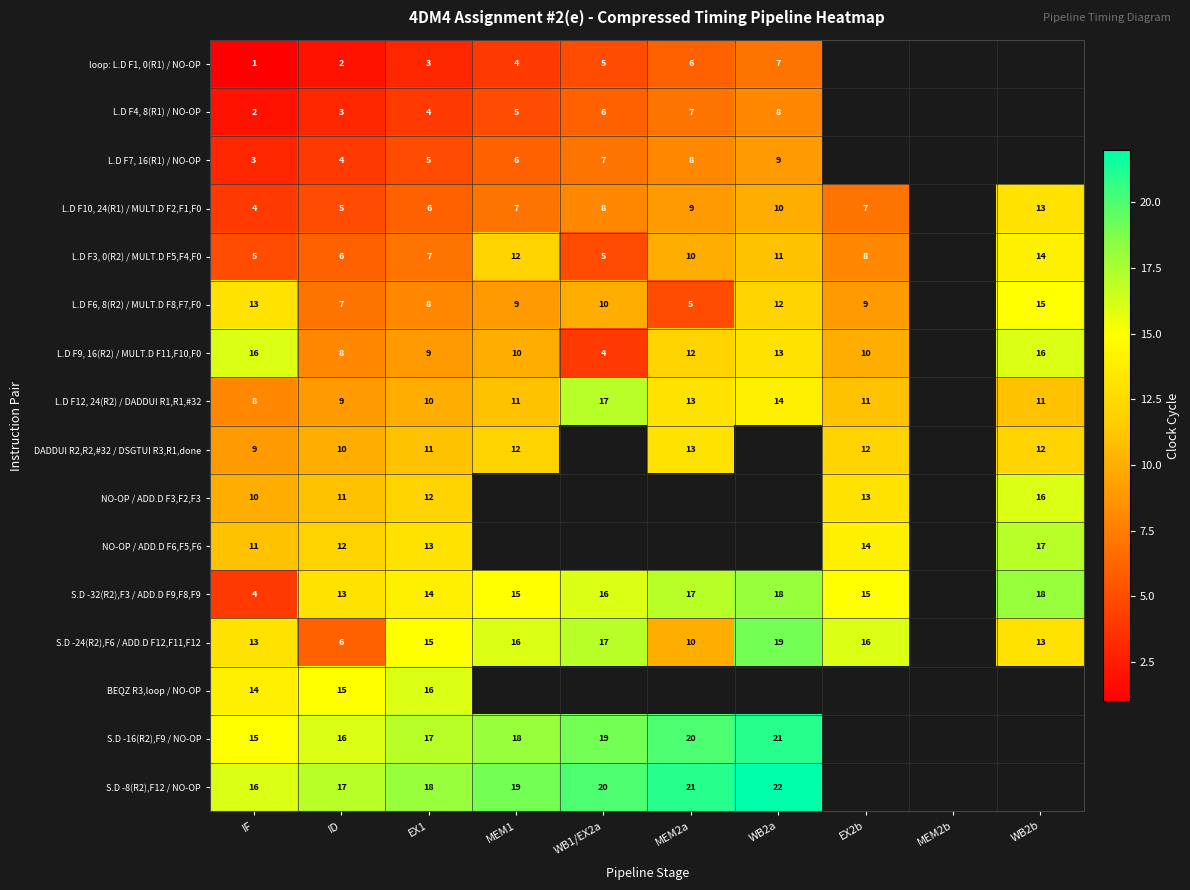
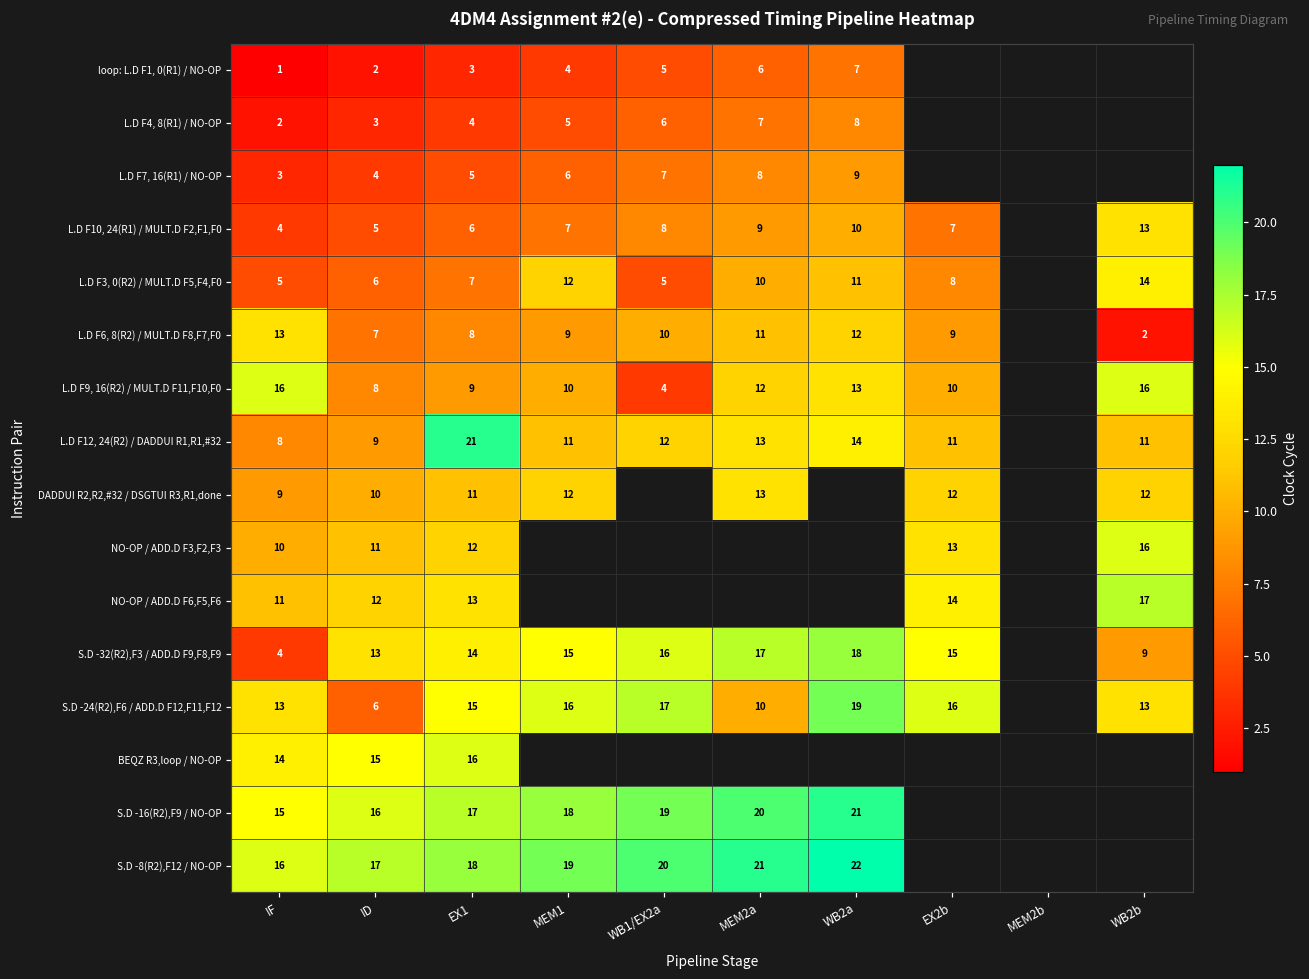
  {
    "loop: L.D F1, 0(R1) / NO-OP": {
      "IF": 1,
      "ID": 2,
      "EX1": 3,
      "MEM1": 4,
      "WB1/EX2a": 5,
      "MEM2a": 6,
      "WB2a": 7
    },
    "L.D F4, 8(R1) / NO-OP": {
      "IF": 2,
      "ID": 3,
      "EX1": 4,
      "MEM1": 5,
      "WB1/EX2a": 6,
      "MEM2a": 7,
      "WB2a": 8
    },
    "L.D F7, 16(R1) / NO-OP": {
      "IF": 3,
      "ID": 4,
      "EX1": 5,
      "MEM1": 6,
      "WB1/EX2a": 7,
      "MEM2a": 8,
      "WB2a": 9
    },
    "L.D F10, 24(R1) / MULT.D F2,F1,F0": {
      "IF": 4,
      "ID": 5,
      "EX1": 6,
      "MEM1": 7,
      "WB1/EX2a": 8,
      "MEM2a": 9,
      "WB2a": 10,
      "EX2b": 7,
      "WB2b": 13
    },
    "L.D F3, 0(R2) / MULT.D F5,F4,F0": {
      "IF": 5,
      "ID": 6,
      "EX1": 7,
      "MEM1": 12,
      "WB1/EX2a": 5,
      "MEM2a": 10,
      "WB2a": 11,
      "EX2b": 8,
      "WB2b": 14
    },
    "L.D F6, 8(R2) / MULT.D F8,F7,F0": {
      "IF": 13,
      "ID": 7,
      "EX1": 8,
      "MEM1": 9,
      "WB1/EX2a": 10,
-     "MEM2a": 5,
+     "MEM2a": 11,
      "WB2a": 12,
      "EX2b": 9,
-     "WB2b": 15
+     "WB2b": 2
    },
    "L.D F9, 16(R2) / MULT.D F11,F10,F0": {
      "IF": 16,
      "ID": 8,
      "EX1": 9,
      "MEM1": 10,
      "WB1/EX2a": 4,
      "MEM2a": 12,
      "WB2a": 13,
      "EX2b": 10,
      "WB2b": 16
    },
    "L.D F12, 24(R2) / DADDUI R1,R1,#32": {
      "IF": 8,
      "ID": 9,
-     "EX1": 10,
+     "EX1": 21,
      "MEM1": 11,
-     "WB1/EX2a": 17,
+     "WB1/EX2a": 12,
      "MEM2a": 13,
      "WB2a": 14,
      "EX2b": 11,
      "WB2b": 11
    },
    "DADDUI R2,R2,#32 / DSGTUI R3,R1,done": {
      "IF": 9,
      "ID": 10,
      "EX1": 11,
      "MEM1": 12,
      "MEM2a": 13,
      "EX2b": 12,
      "WB2b": 12
    },
    "NO-OP / ADD.D F3,F2,F3": {
      "IF": 10,
      "ID": 11,
      "EX1": 12,
      "EX2b": 13,
      "WB2b": 16
    },
    "NO-OP / ADD.D F6,F5,F6": {
      "IF": 11,
      "ID": 12,
      "EX1": 13,
      "EX2b": 14,
      "WB2b": 17
    },
    "S.D -32(R2),F3 / ADD.D F9,F8,F9": {
      "IF": 4,
      "ID": 13,
      "EX1": 14,
      "MEM1": 15,
      "WB1/EX2a": 16,
      "MEM2a": 17,
      "WB2a": 18,
      "EX2b": 15,
-     "WB2b": 18
+     "WB2b": 9
    },
    "S.D -24(R2),F6 / ADD.D F12,F11,F12": {
      "IF": 13,
      "ID": 6,
      "EX1": 15,
      "MEM1": 16,
      "WB1/EX2a": 17,
      "MEM2a": 10,
      "WB2a": 19,
      "EX2b": 16,
      "WB2b": 13
    },
    "BEQZ R3,loop / NO-OP": {
      "IF": 14,
      "ID": 15,
      "EX1": 16
    },
    "S.D -16(R2),F9 / NO-OP": {
      "IF": 15,
      "ID": 16,
      "EX1": 17,
      "MEM1": 18,
      "WB1/EX2a": 19,
      "MEM2a": 20,
      "WB2a": 21
    },
    "S.D -8(R2),F12 / NO-OP": {
      "IF": 16,
      "ID": 17,
      "EX1": 18,
      "MEM1": 19,
      "WB1/EX2a": 20,
      "MEM2a": 21,
      "WB2a": 22
    }
  }
